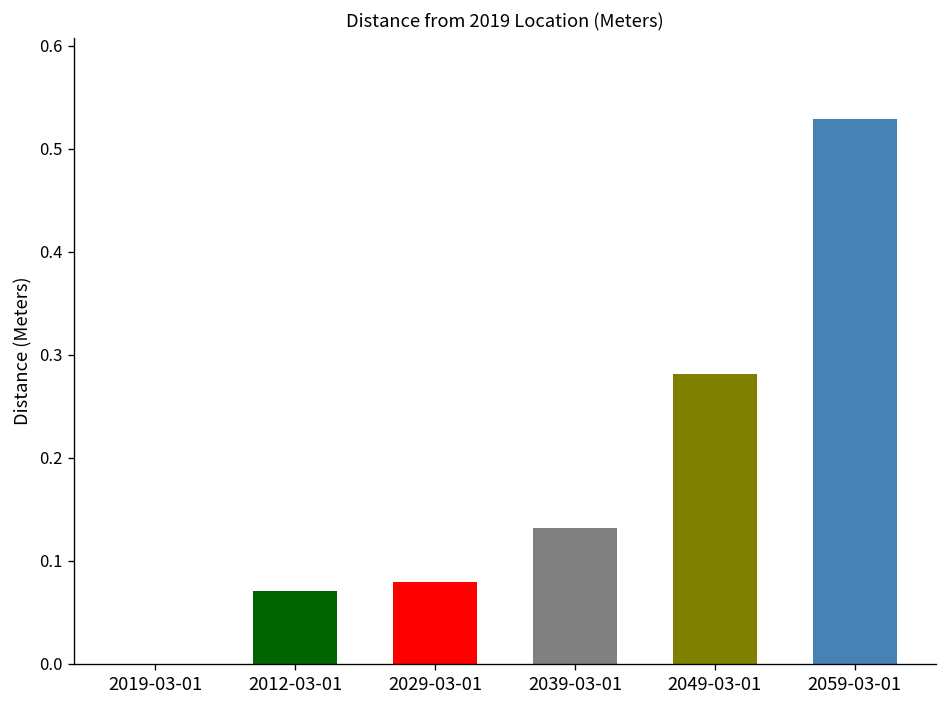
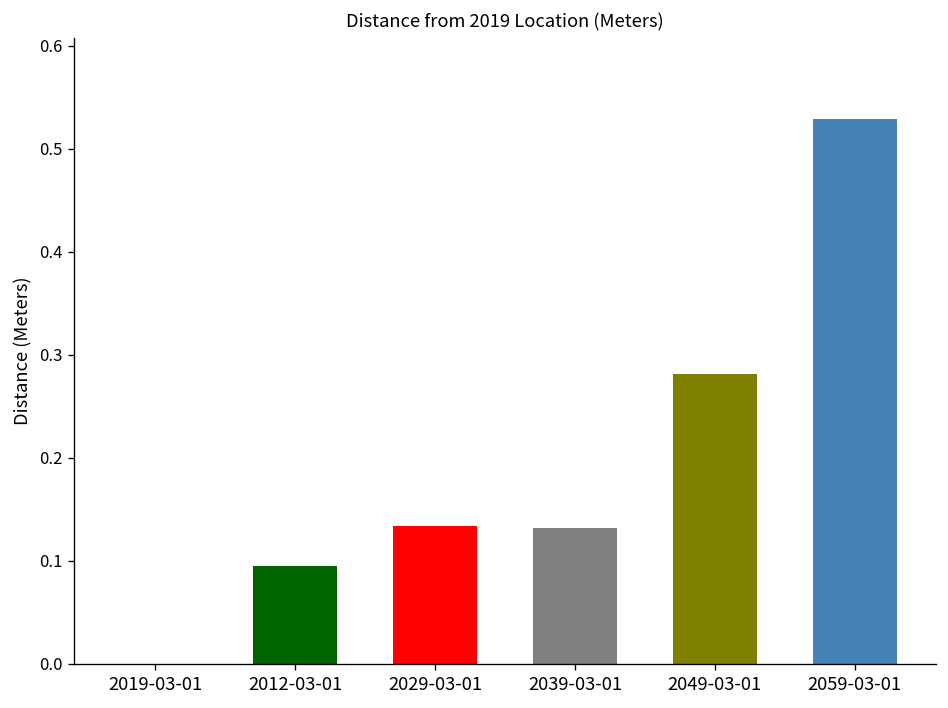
  {
    "2019-03-01": 0.00,
-   "2012-03-01": 0.07,
-   "2029-03-01": 0.08,
+   "2012-03-01": 0.09,
+   "2029-03-01": 0.13,
    "2039-03-01": 0.13,
    "2049-03-01": 0.28,
    "2059-03-01": 0.53
  }
